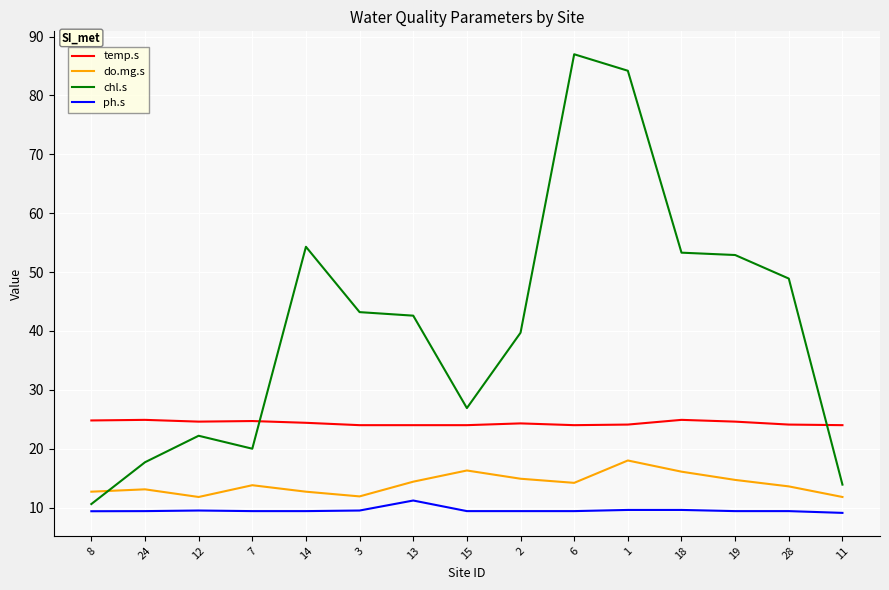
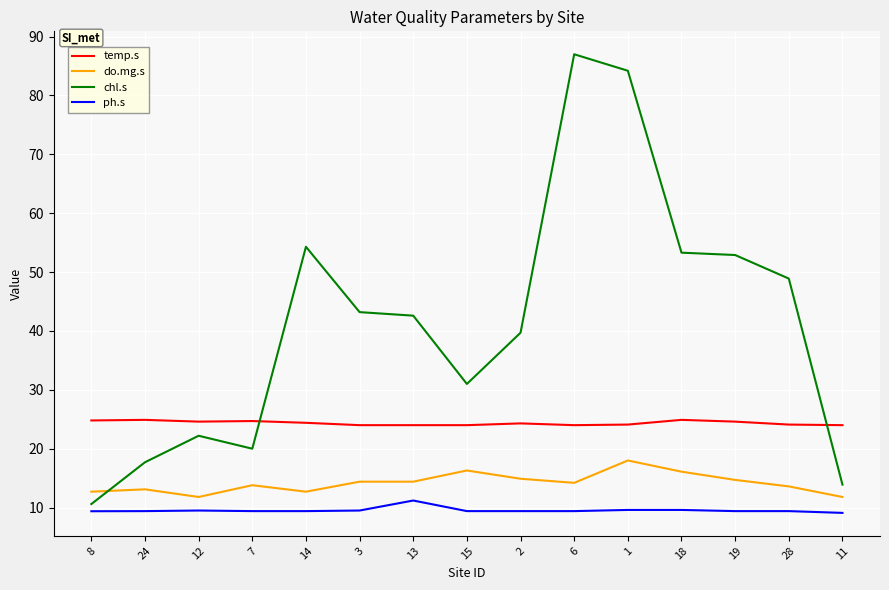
  {
    "temp.s": {
      "8": 25,
      "24": 25,
      "12": 25,
      "7": 25,
      "14": 24,
      "3": 24,
      "13": 24,
      "15": 24,
      "2": 24,
      "6": 24,
      "1": 24,
      "18": 25,
      "19": 25,
      "28": 24,
      "11": 24
    },
    "do.mg.s": {
      "8": 13,
      "24": 13,
      "12": 12,
      "7": 14,
      "14": 13,
-     "3": 12,
+     "3": 14,
      "13": 14,
      "15": 16,
      "2": 15,
      "6": 14,
      "1": 18,
      "18": 16,
      "19": 15,
      "28": 14,
      "11": 12
    },
    "chl.s": {
      "8": 11,
      "24": 18,
      "12": 22,
      "7": 20,
      "14": 54,
      "3": 43,
      "13": 43,
-     "15": 27,
+     "15": 31,
      "2": 40,
      "6": 87,
      "1": 84,
      "18": 53,
      "19": 53,
      "28": 49,
      "11": 14
    },
    "ph.s": {
      "8": 9,
      "24": 9,
      "12": 10,
      "7": 9,
      "14": 9,
      "3": 10,
      "13": 11,
      "15": 9,
      "2": 9,
      "6": 9,
      "1": 10,
      "18": 10,
      "19": 9,
      "28": 9,
      "11": 9
    }
  }
